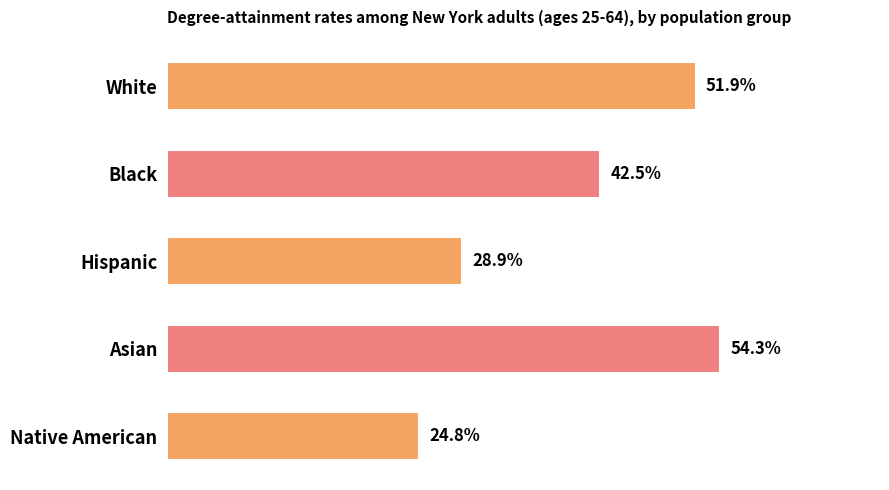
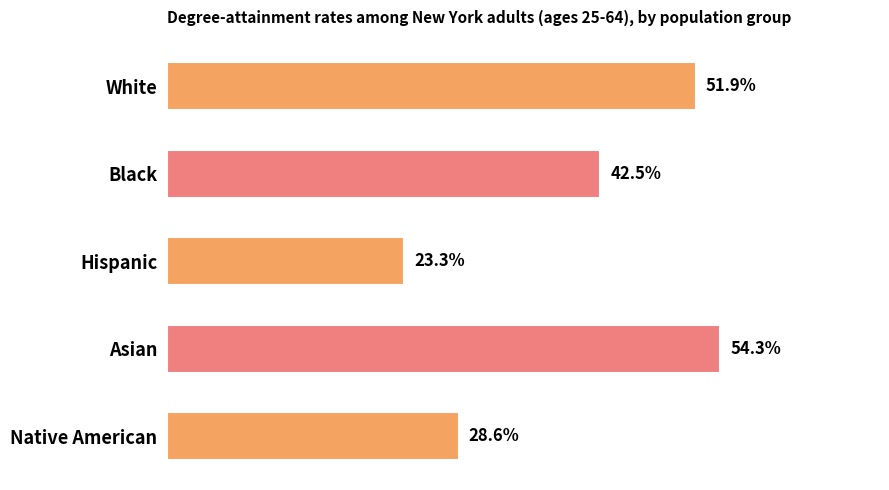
  {
    "White": "51.9%",
    "Black": "42.5%",
-   "Hispanic": "28.9%",
+   "Hispanic": "23.3%",
    "Asian": "54.3%",
-   "Native American": "24.8%"
+   "Native American": "28.6%"
  }
